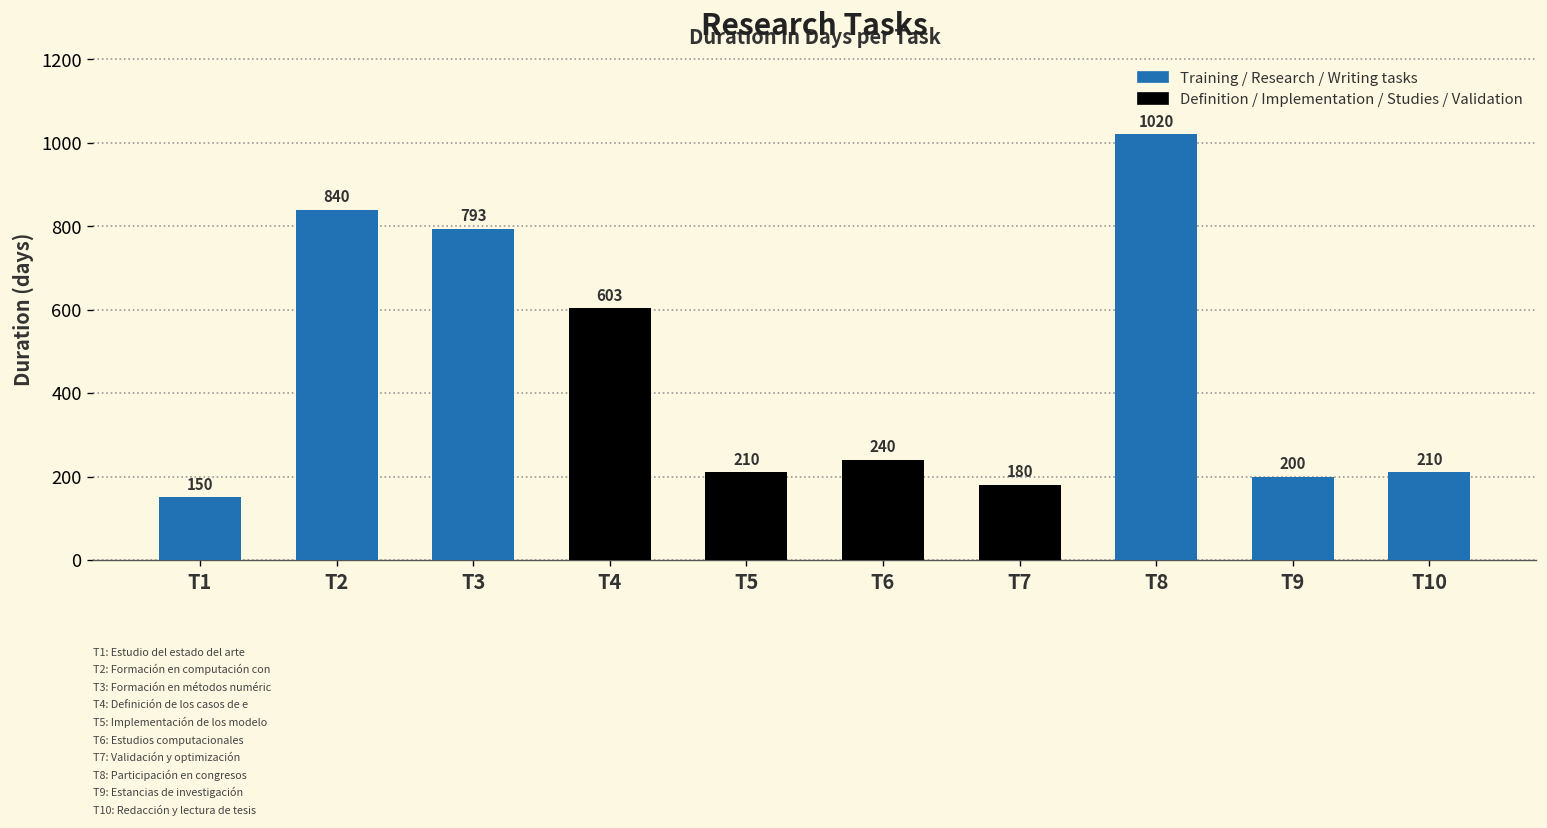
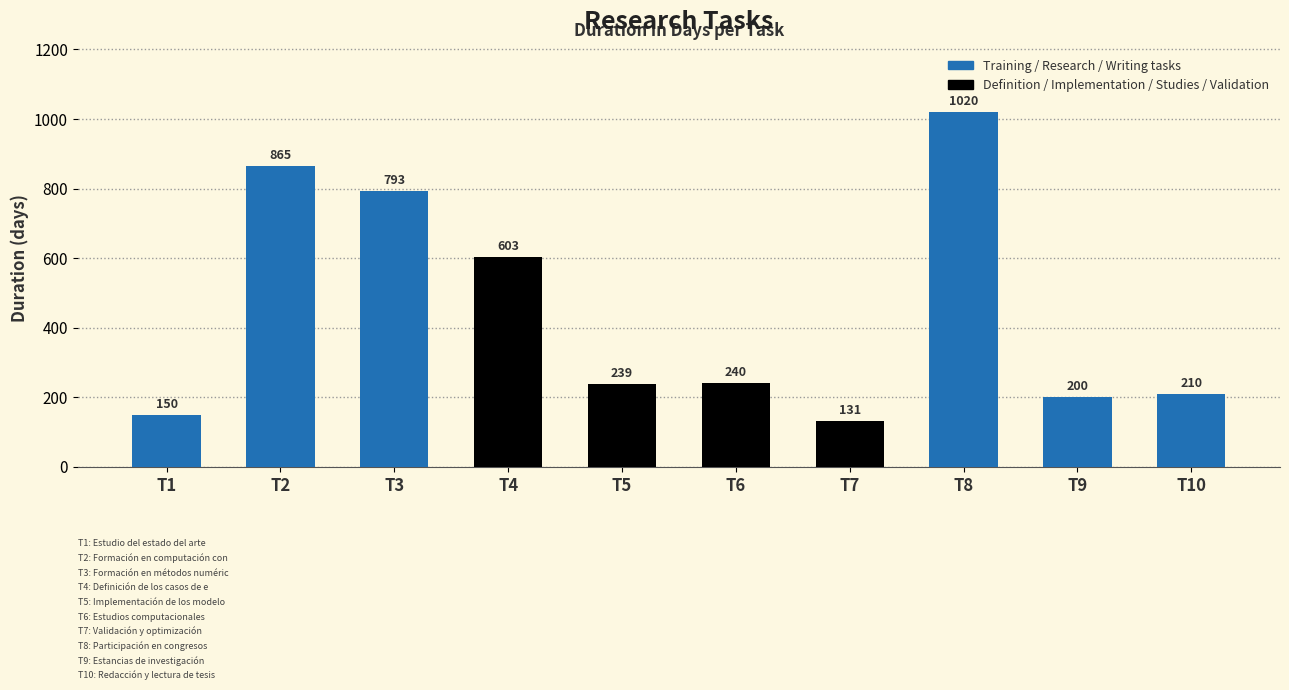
  {
    "T1": 150,
-   "T2": 840,
+   "T2": 865,
    "T3": 793,
    "T4": 603,
-   "T5": 210,
+   "T5": 239,
    "T6": 240,
-   "T7": 180,
+   "T7": 131,
    "T8": 1020,
    "T9": 200,
    "T10": 210
  }
